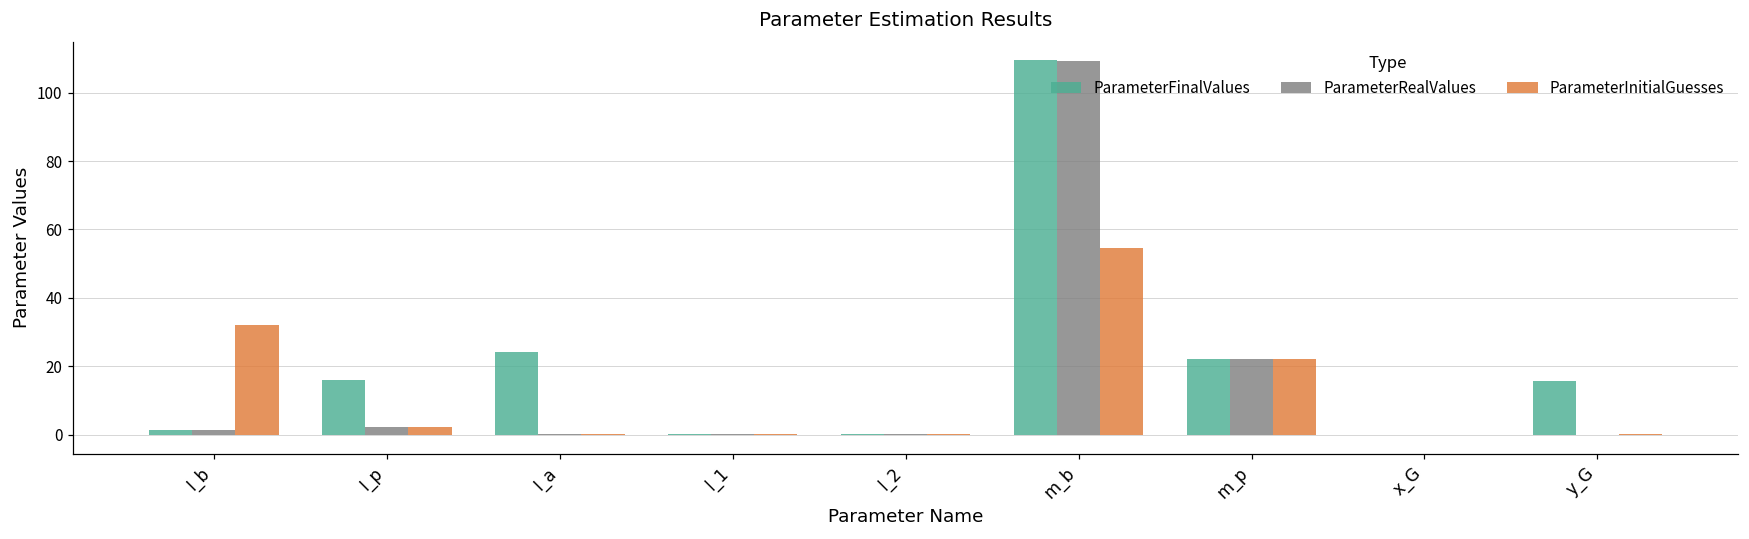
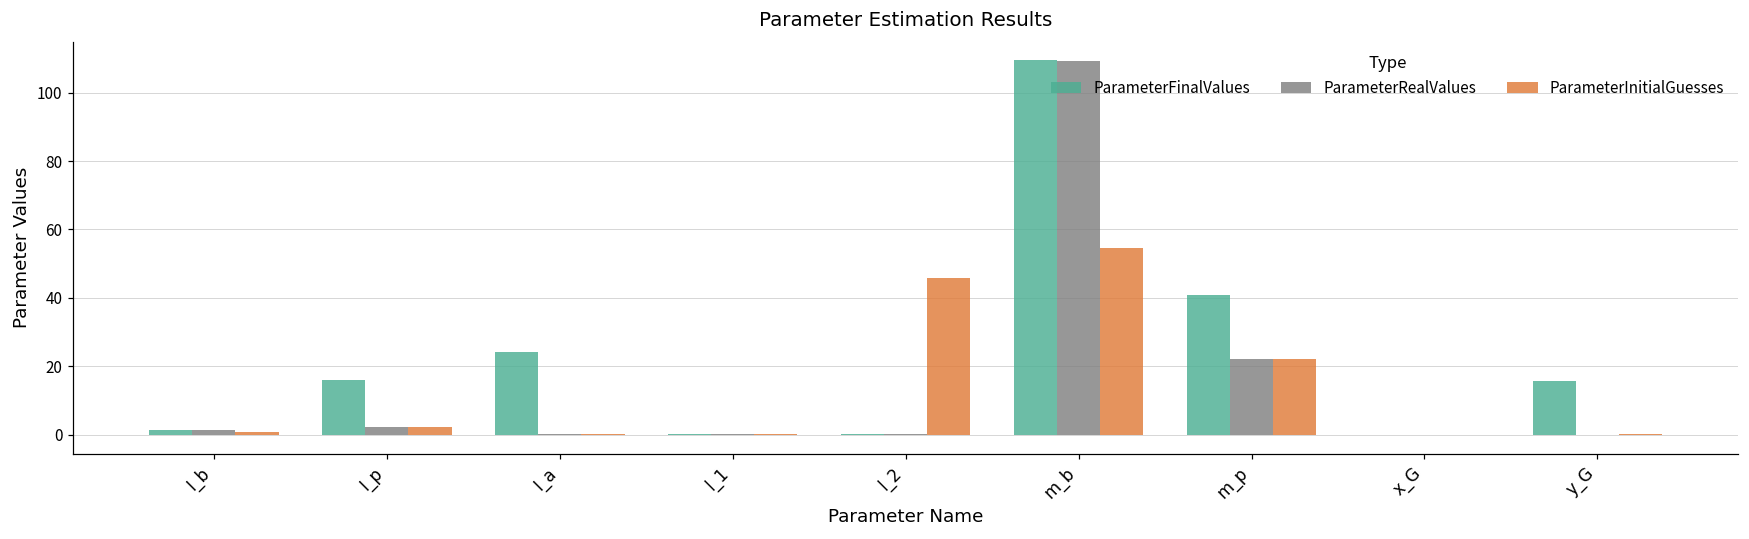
  {
    "ParameterFinalValues": {
      "I_b": 1,
      "I_p": 16,
      "I_a": 24,
      "m_b": 109,
-     "m_p": 22,
+     "m_p": 41,
      "y_G": 16
    },
    "ParameterRealValues": {
      "I_b": 1,
      "I_p": 2,
      "m_b": 109,
      "m_p": 22,
      "y_G": 0
    },
    "ParameterInitialGuesses": {
-     "I_b": 32,
+     "I_b": 1,
      "I_p": 2,
-     "l_2": 0,
+     "l_2": 46,
      "m_b": 55,
      "m_p": 22
    }
  }
